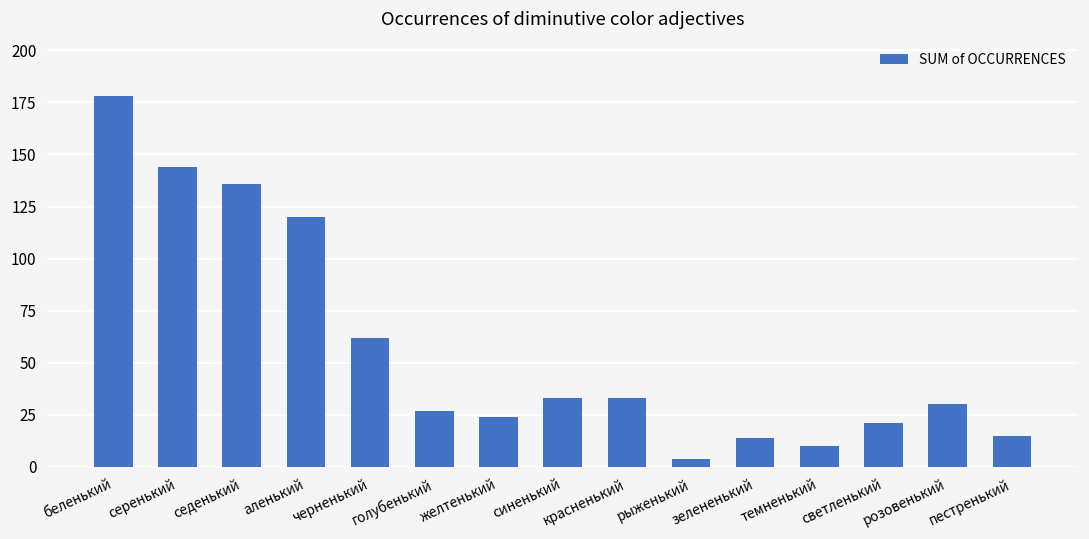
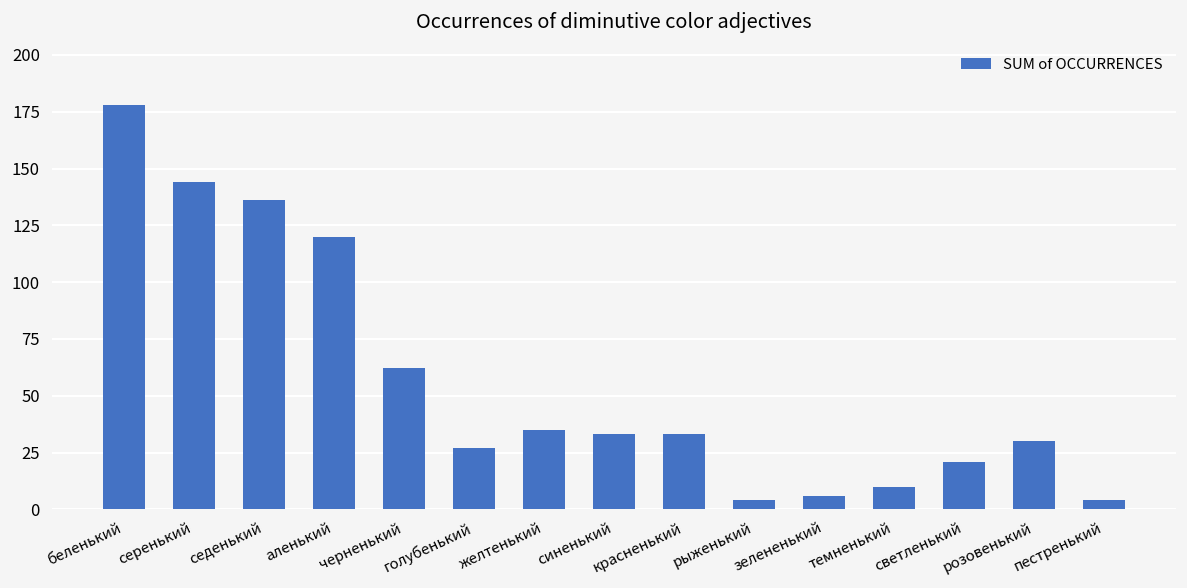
  {
    "беленький": 178,
    "серенький": 144,
    "седенький": 136,
    "аленький": 120,
    "черненький": 62,
    "голубенький": 27,
-   "желтенький": 24,
+   "желтенький": 35,
    "синенький": 33,
    "красненький": 33,
    "рыженький": 4,
-   "зелененький": 14,
+   "зелененький": 6,
    "темненький": 10,
    "светленький": 21,
    "розовенький": 30,
-   "пестренький": 15
+   "пестренький": 4
  }
